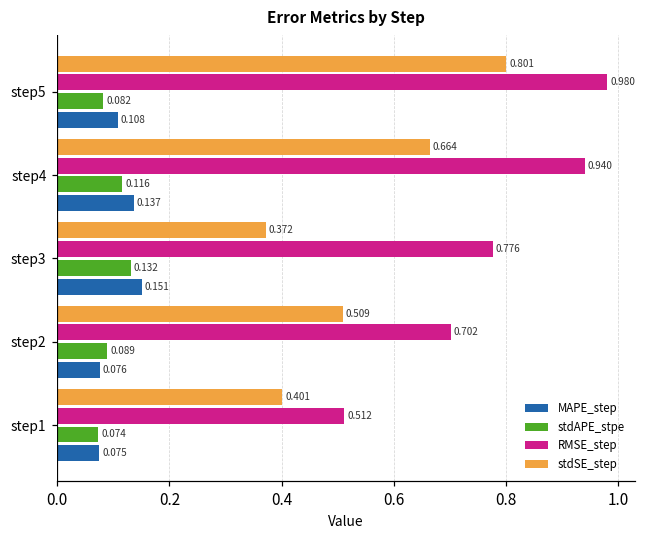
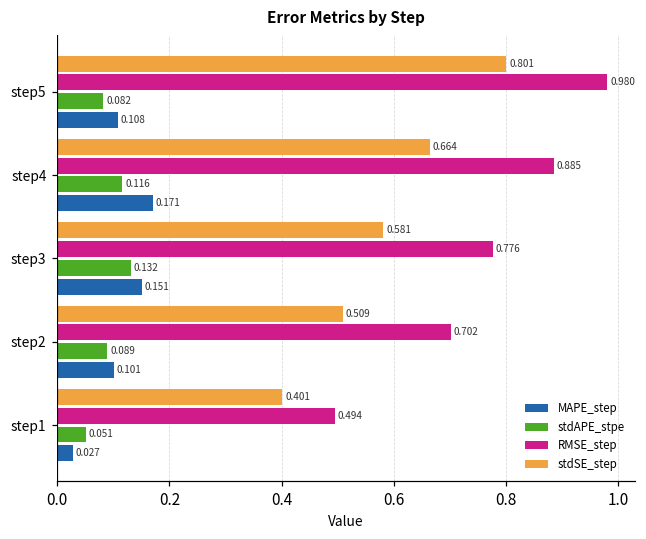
  {
    "MAPE_step": {
      "step5": 0.108,
-     "step4": 0.137,
+     "step4": 0.171,
      "step3": 0.151,
-     "step2": 0.076,
-     "step1": 0.075
+     "step2": 0.101,
+     "step1": 0.027
    },
    "stdAPE_stpe": {
      "step5": 0.082,
      "step4": 0.116,
      "step3": 0.132,
      "step2": 0.089,
-     "step1": 0.074
+     "step1": 0.051
    },
    "RMSE_step": {
      "step5": 0.980,
-     "step4": 0.940,
+     "step4": 0.885,
      "step3": 0.776,
      "step2": 0.702,
-     "step1": 0.512
+     "step1": 0.494
    },
    "stdSE_step": {
      "step5": 0.801,
      "step4": 0.664,
-     "step3": 0.372,
+     "step3": 0.581,
      "step2": 0.509,
      "step1": 0.401
    }
  }
